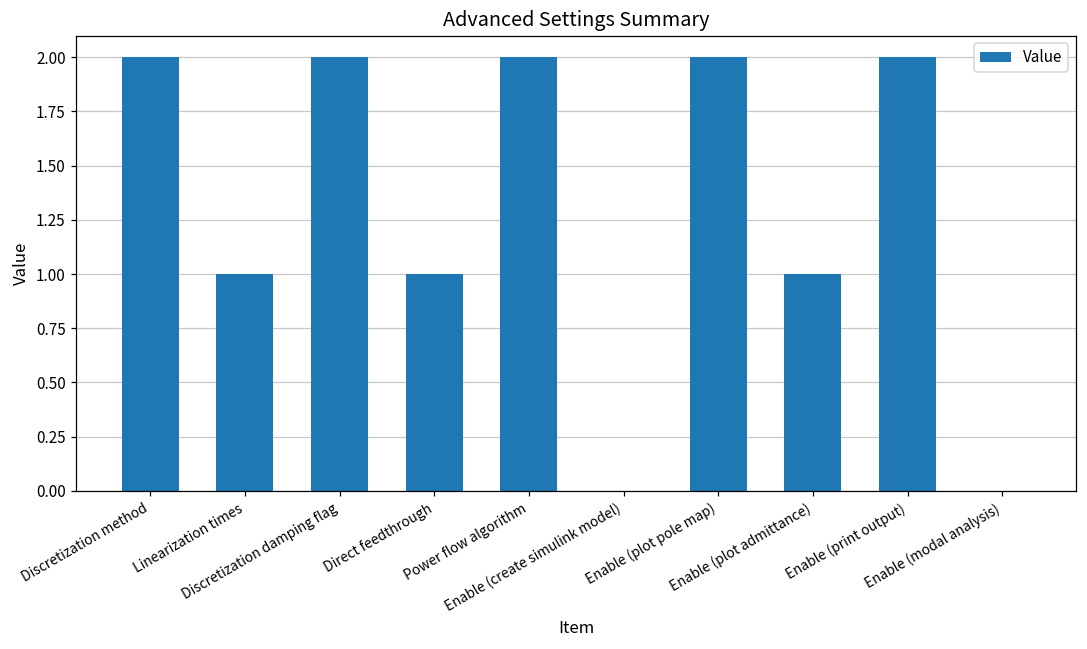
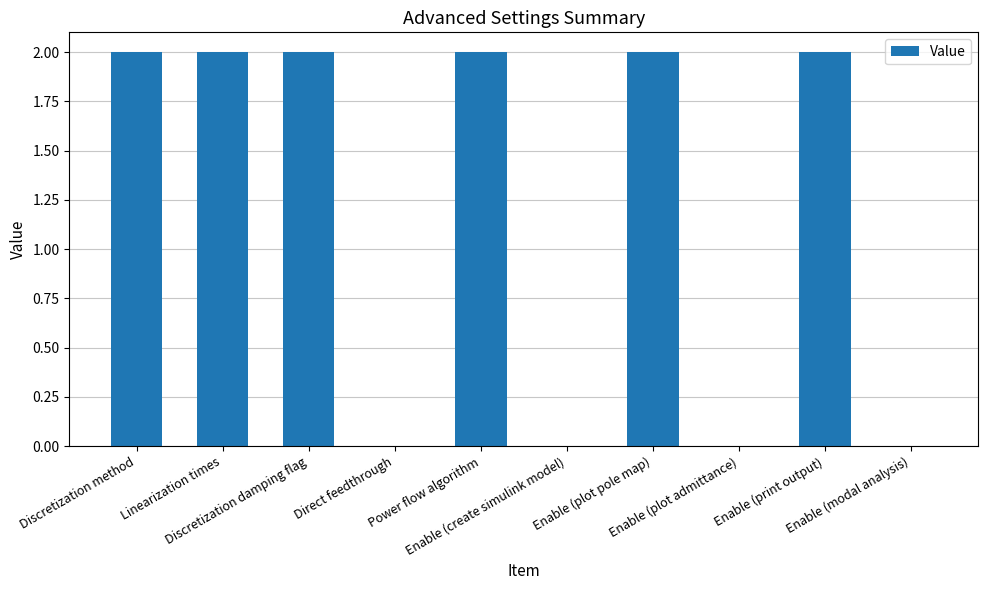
  {
    "Discretization method": 2,
-   "Linearization times": 1,
+   "Linearization times": 2,
    "Discretization damping flag": 2,
-   "Direct feedthrough": 1,
+   "Direct feedthrough": 0,
    "Power flow algorithm": 2,
    "Enable (create simulink model)": 0,
    "Enable (plot pole map)": 2,
-   "Enable (plot admittance)": 1,
+   "Enable (plot admittance)": 0,
    "Enable (print output)": 2,
    "Enable (modal analysis)": 0
  }
